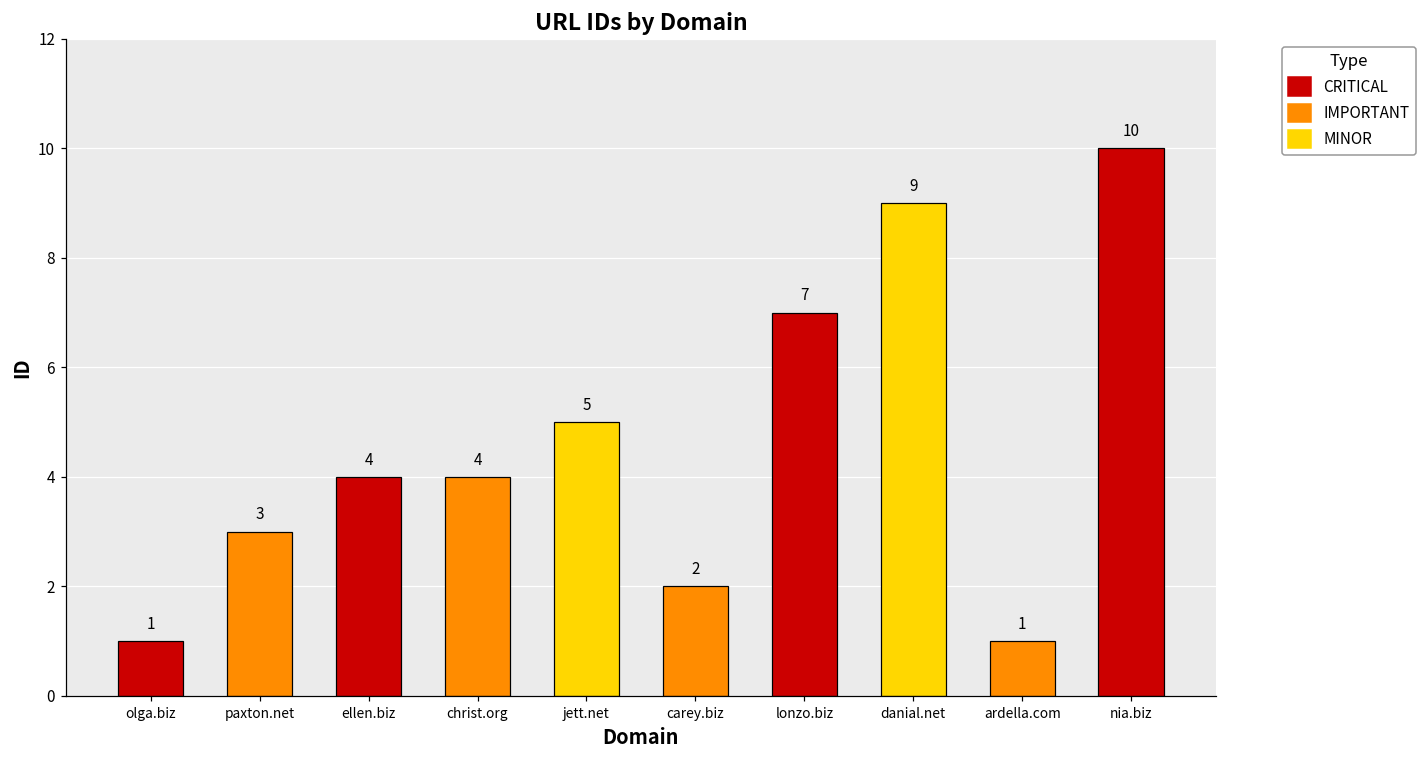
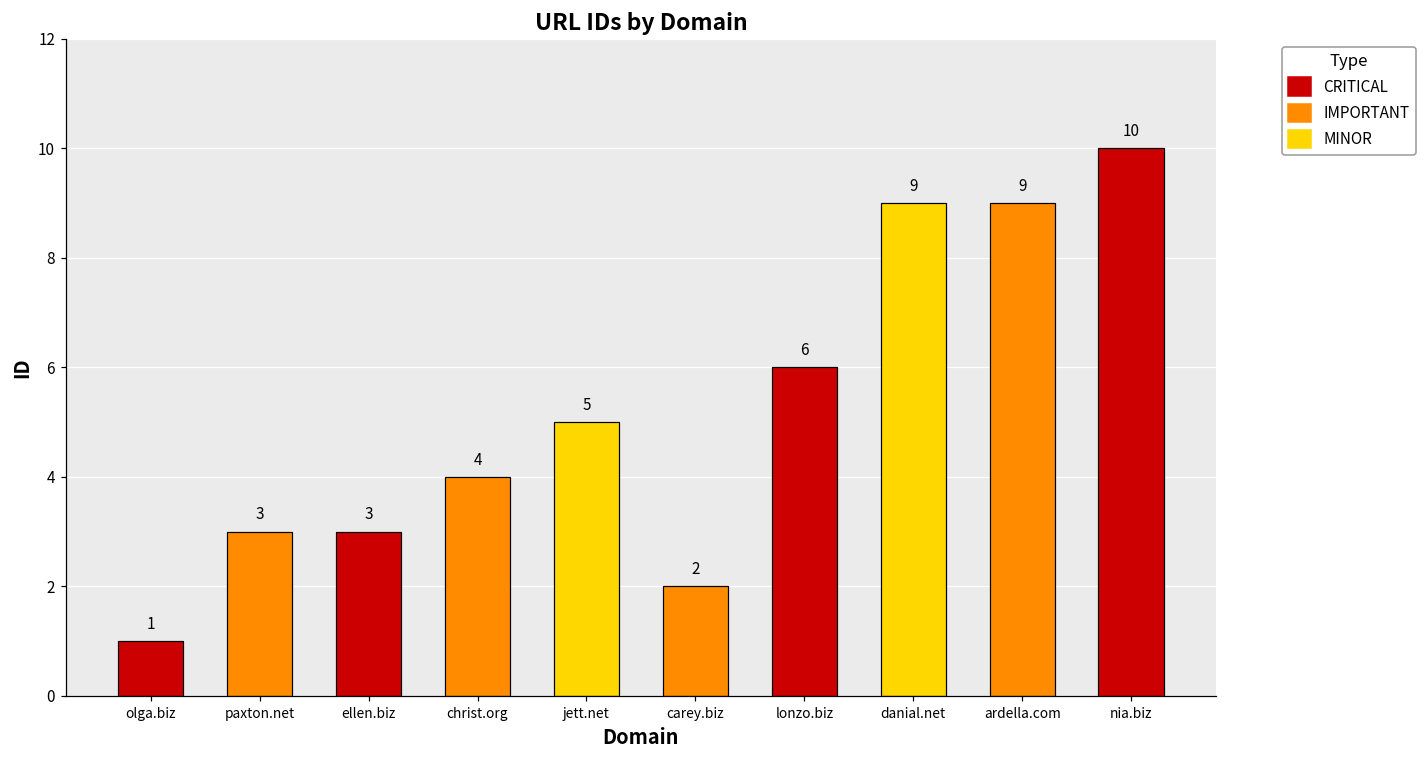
  {
    "olga.biz": 1,
    "paxton.net": 3,
-   "ellen.biz": 4,
+   "ellen.biz": 3,
    "christ.org": 4,
    "jett.net": 5,
    "carey.biz": 2,
-   "lonzo.biz": 7,
+   "lonzo.biz": 6,
    "danial.net": 9,
-   "ardella.com": 1,
+   "ardella.com": 9,
    "nia.biz": 10
  }
